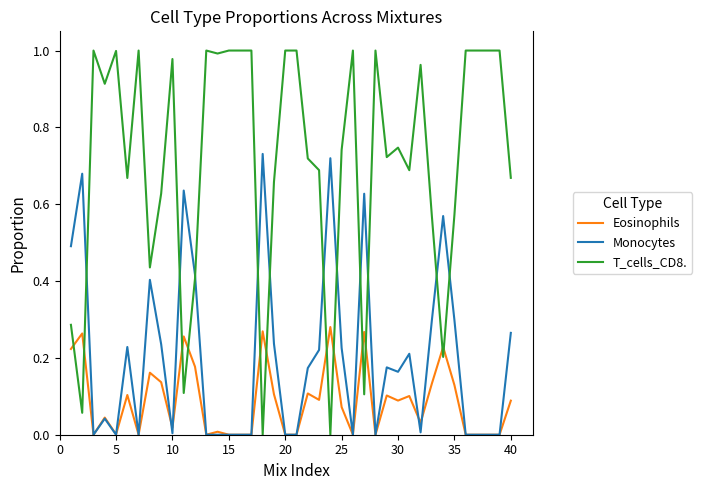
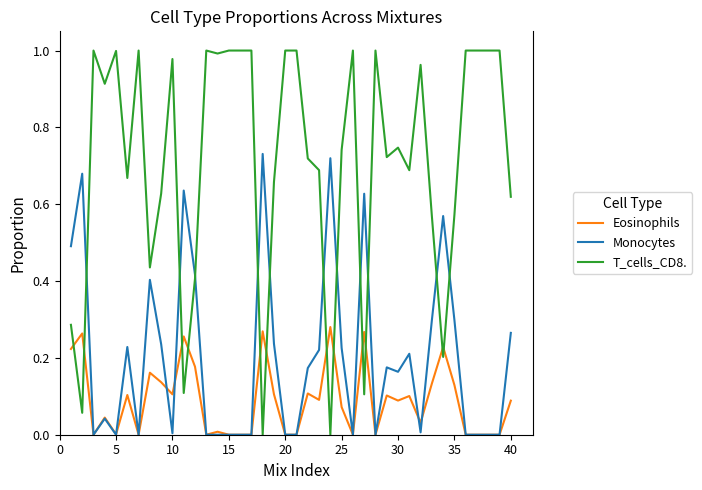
  {
    "Eosinophils": {
-     "10": 0.02,
+     "10": 0.11,
      "25": 0.07,
      "30": 0.09,
      "35": 0.13,
      "40": 0.09
    },
    "Monocytes": {
      "10": 0.00,
      "25": 0.23,
      "30": 0.16,
      "35": 0.30,
      "40": 0.27
    },
    "T_cells_CD8.": {
      "5": 1.00,
      "10": 0.98,
      "15": 1.00,
      "20": 1.00,
      "25": 0.74,
      "30": 0.75,
      "35": 0.57,
-     "40": 0.67
+     "40": 0.62
    }
  }
